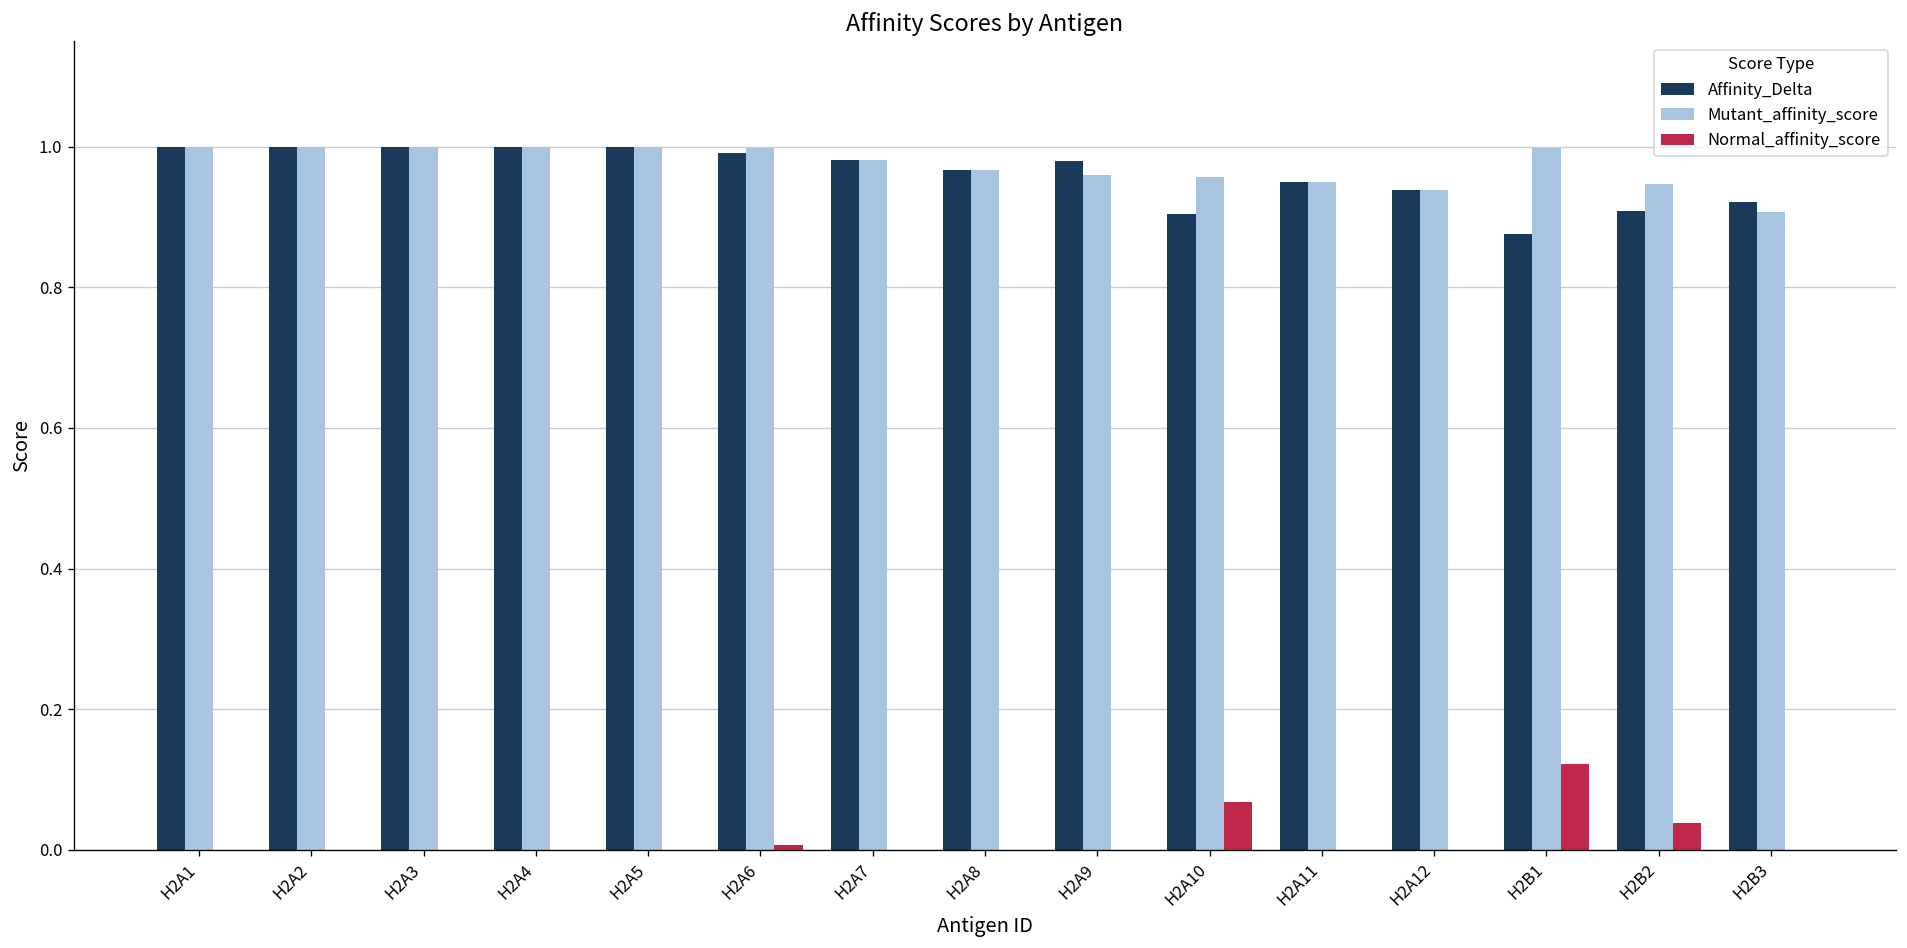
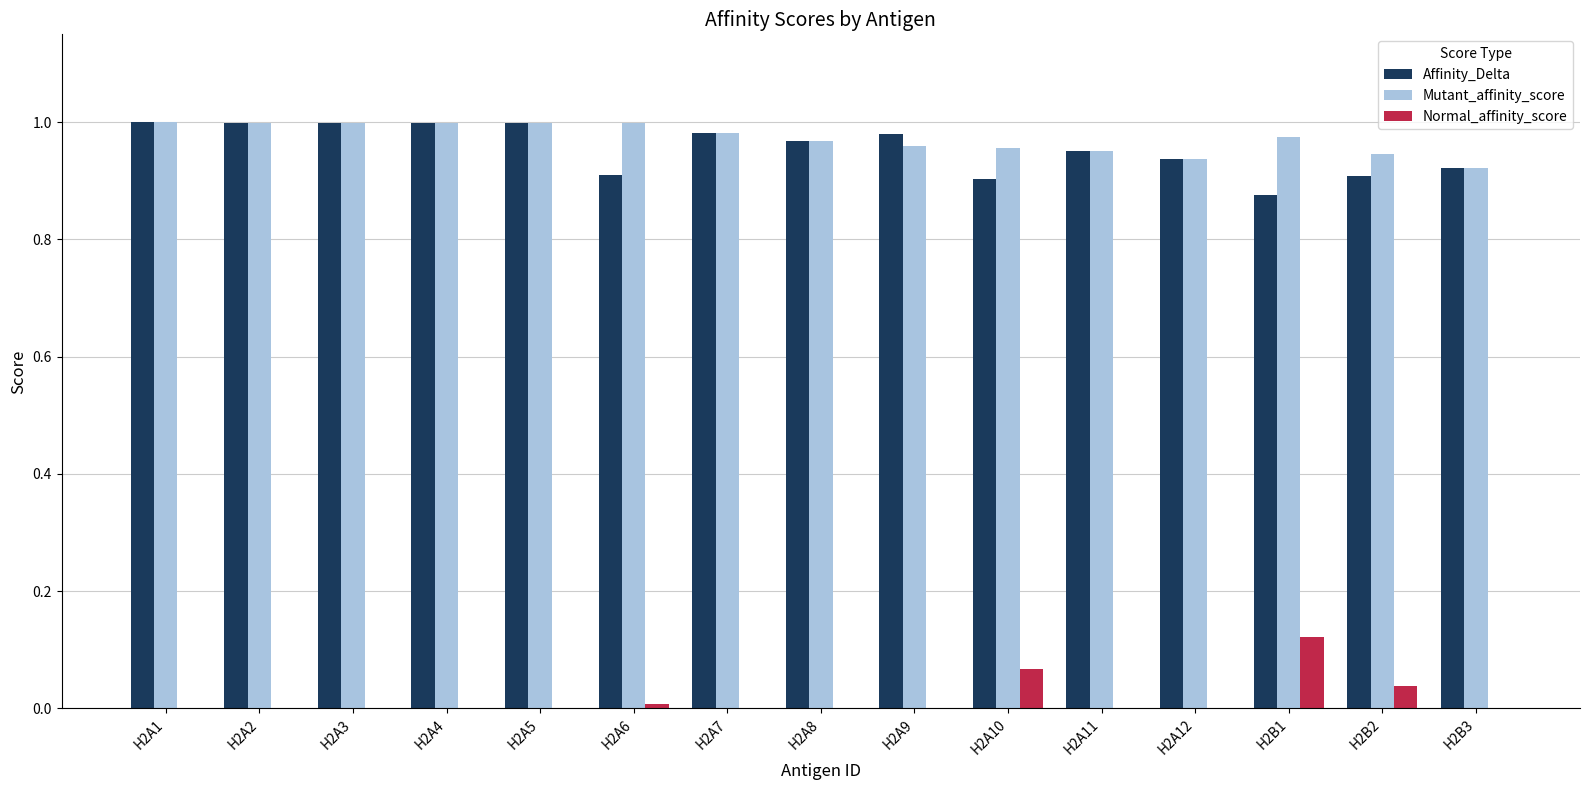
  {
    "Affinity_Delta": {
      "H2A1": 1.00,
      "H2A2": 1.00,
      "H2A3": 1.00,
      "H2A4": 1.00,
      "H2A5": 1.00,
-     "H2A6": 0.99,
+     "H2A6": 0.91,
      "H2A7": 0.98,
      "H2A8": 0.97,
      "H2A9": 0.98,
      "H2A10": 0.90,
      "H2A11": 0.95,
      "H2A12": 0.94,
      "H2B1": 0.88,
      "H2B2": 0.91,
      "H2B3": 0.92
    },
    "Mutant_affinity_score": {
      "H2A1": 1.00,
      "H2A2": 1.00,
      "H2A3": 1.00,
      "H2A4": 1.00,
      "H2A5": 1.00,
      "H2A6": 1.00,
      "H2A7": 0.98,
      "H2A8": 0.97,
      "H2A9": 0.96,
      "H2A10": 0.96,
      "H2A11": 0.95,
      "H2A12": 0.94,
-     "H2B1": 1.00,
+     "H2B1": 0.97,
      "H2B2": 0.95,
-     "H2B3": 0.91
+     "H2B3": 0.92
    },
    "Normal_affinity_score": {
      "H2A6": 0.01,
      "H2A10": 0.07,
      "H2B1": 0.12,
      "H2B2": 0.04
    }
  }
